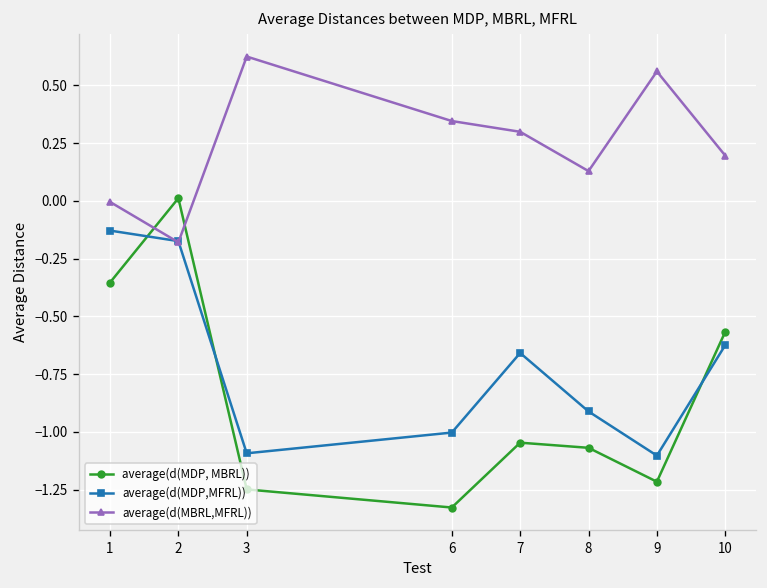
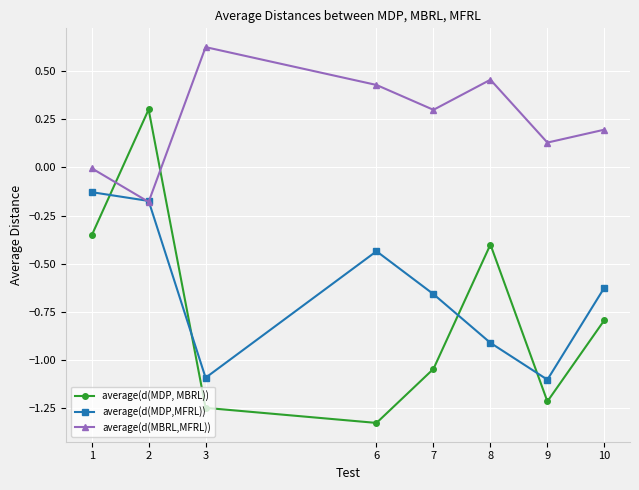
  {
    "average(d(MDP, MBRL))": {
      "1": -0.35,
-     "2": 0.01,
+     "2": 0.30,
      "6": -1.33,
      "7": -1.05,
-     "8": -1.07,
+     "8": -0.40,
      "9": -1.22,
-     "10": -0.57
+     "10": -0.79
    },
    "average(d(MDP,MFRL))": {
      "1": -0.13,
      "3": -1.09,
-     "6": -1.00,
+     "6": -0.44,
      "7": -0.66,
      "8": -0.91,
      "9": -1.10,
      "10": -0.62
    },
    "average(d(MBRL,MFRL))": {
      "1": 0.00,
      "3": 0.62,
-     "6": 0.35,
+     "6": 0.43,
      "7": 0.30,
-     "8": 0.13,
-     "9": 0.56,
+     "8": 0.46,
+     "9": 0.13,
      "10": 0.20
    }
  }
